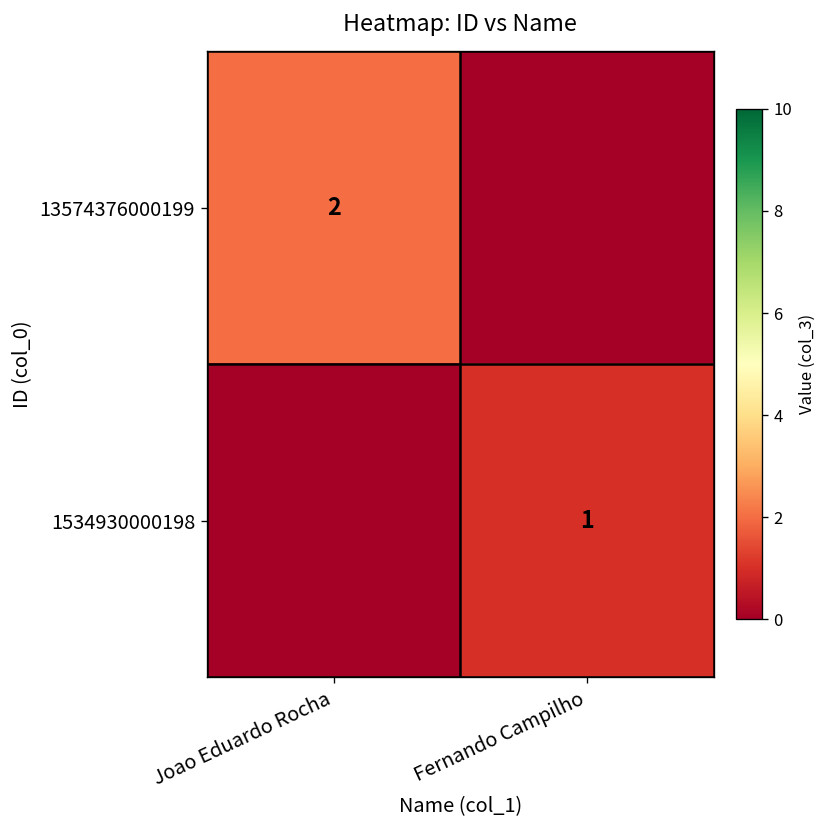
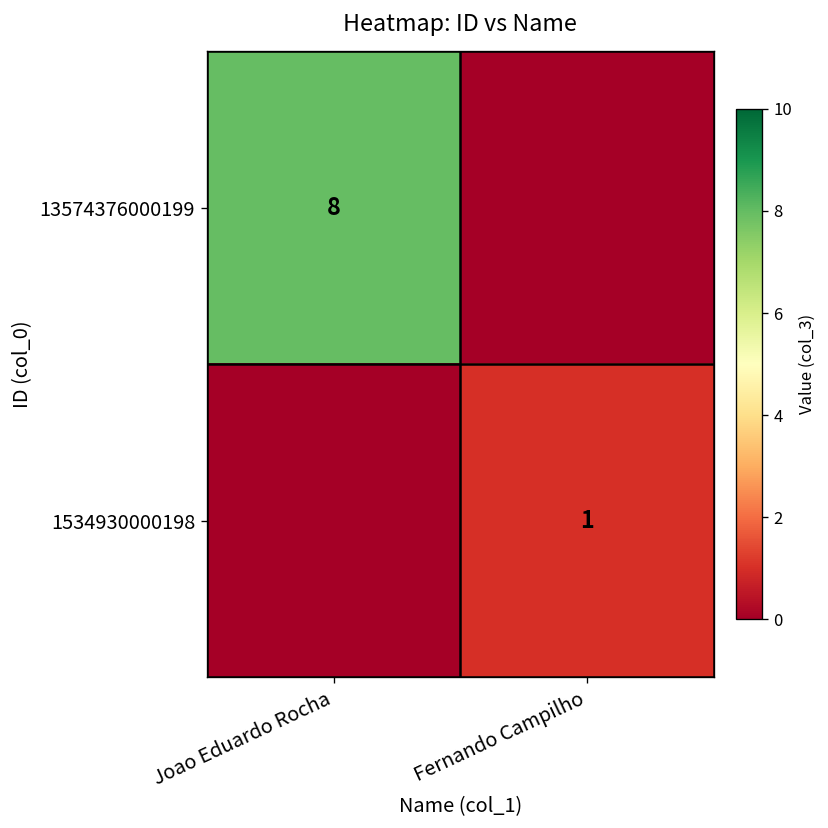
  {
    "13574376000199": {
-     "Joao Eduardo Rocha": 2
+     "Joao Eduardo Rocha": 8
    },
    "1534930000198": {
      "Fernando Campilho": 1
    }
  }
